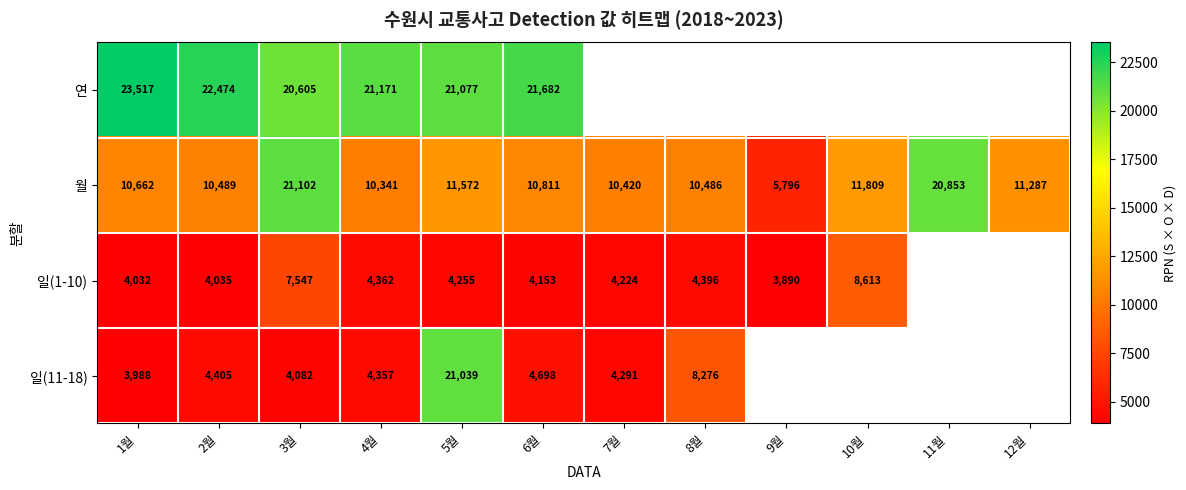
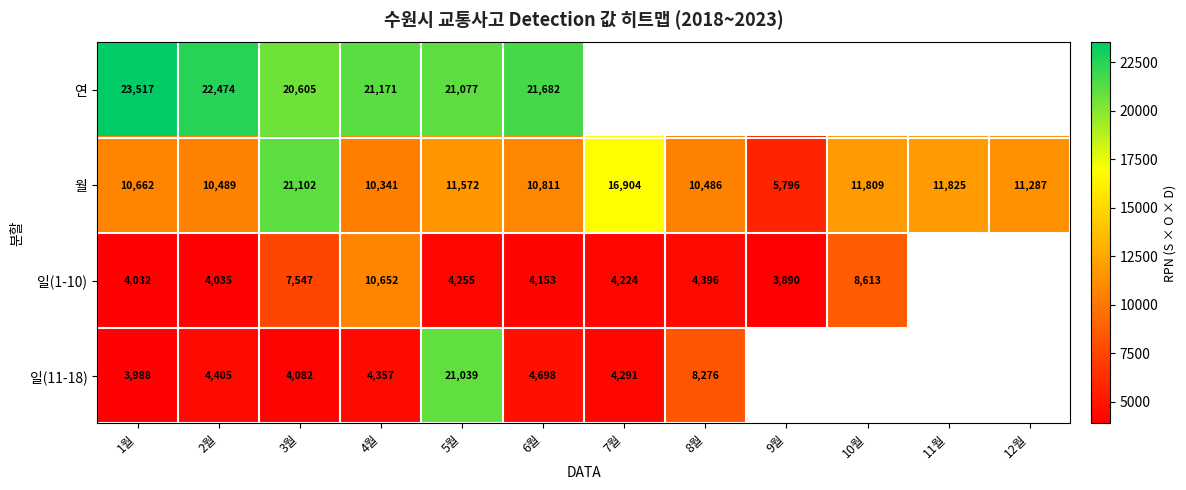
  {
    "연": {
      "1월": "23,517",
      "2월": "22,474",
      "3월": "20,605",
      "4월": "21,171",
      "5월": "21,077",
      "6월": "21,682"
    },
    "월": {
      "1월": "10,662",
      "2월": "10,489",
      "3월": "21,102",
      "4월": "10,341",
      "5월": "11,572",
      "6월": "10,811",
-     "7월": "10,420",
+     "7월": "16,904",
      "8월": "10,486",
      "9월": "5,796",
      "10월": "11,809",
-     "11월": "20,853",
+     "11월": "11,825",
      "12월": "11,287"
    },
    "일(1-10)": {
      "1월": "4,032",
      "2월": "4,035",
      "3월": "7,547",
-     "4월": "4,362",
+     "4월": "10,652",
      "5월": "4,255",
      "6월": "4,153",
      "7월": "4,224",
      "8월": "4,396",
      "9월": "3,890",
      "10월": "8,613"
    },
    "일(11-18)": {
      "1월": "3,988",
      "2월": "4,405",
      "3월": "4,082",
      "4월": "4,357",
      "5월": "21,039",
      "6월": "4,698",
      "7월": "4,291",
      "8월": "8,276"
    }
  }
